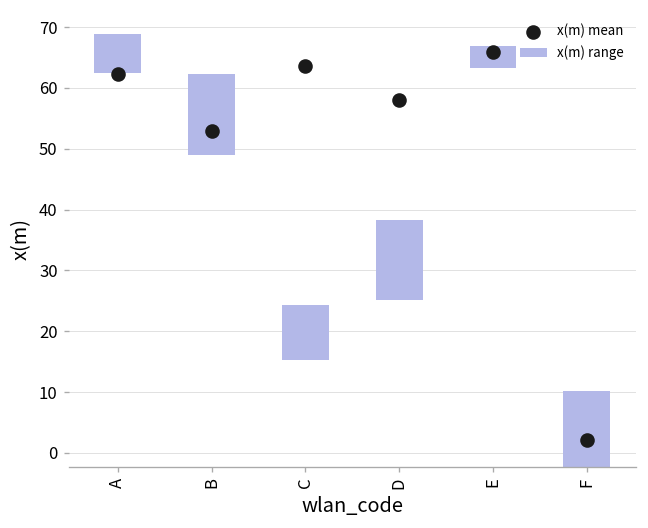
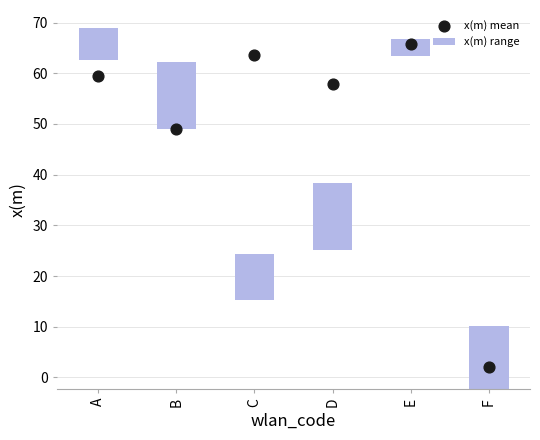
  {
    "x(m) mean": {
-     "A": 62,
-     "B": 53
+     "A": 60,
+     "B": 49
    }
  }
